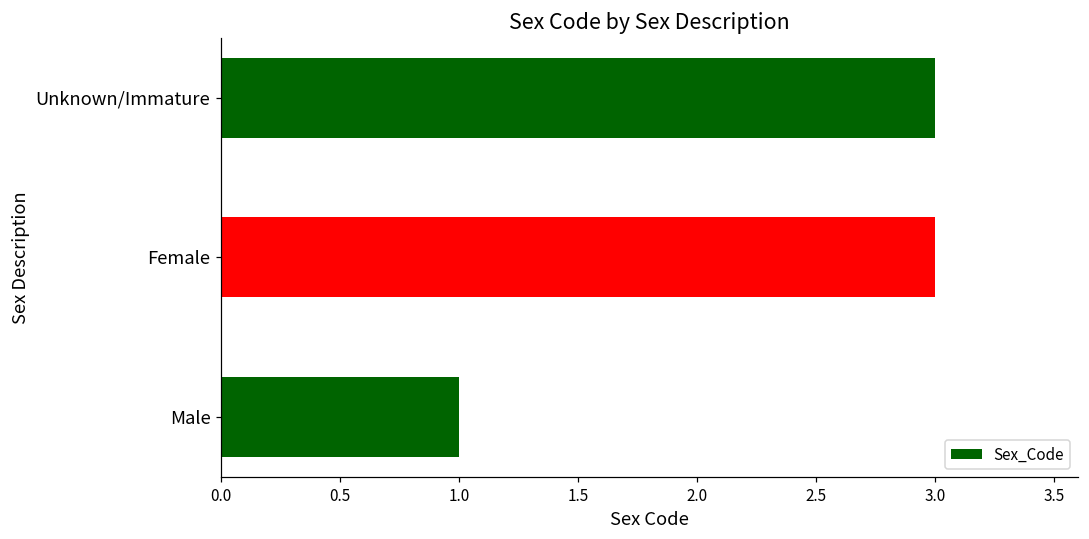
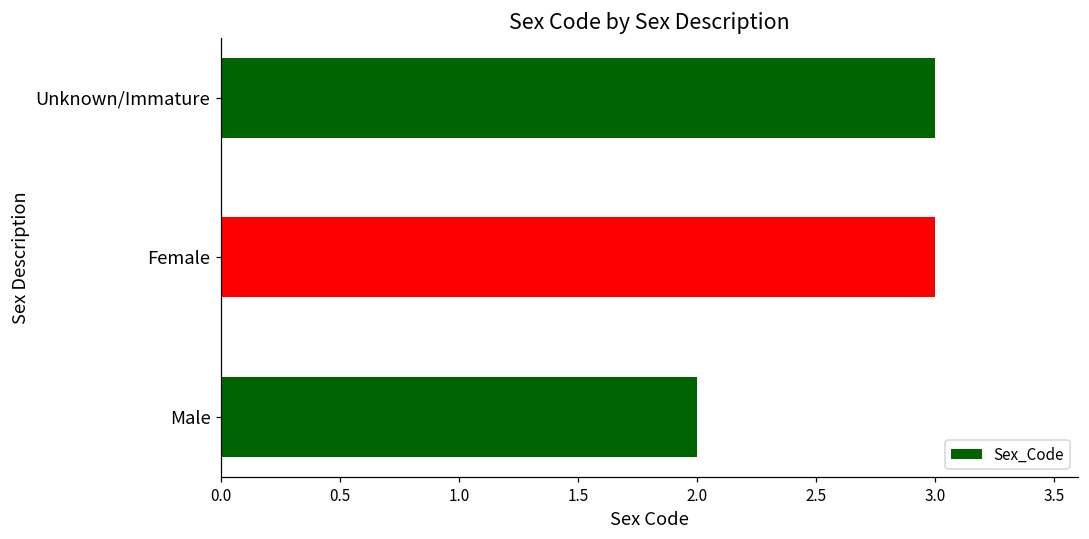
  {
    "Unknown/Immature": 3,
    "Female": 3,
-   "Male": 1
+   "Male": 2
  }
